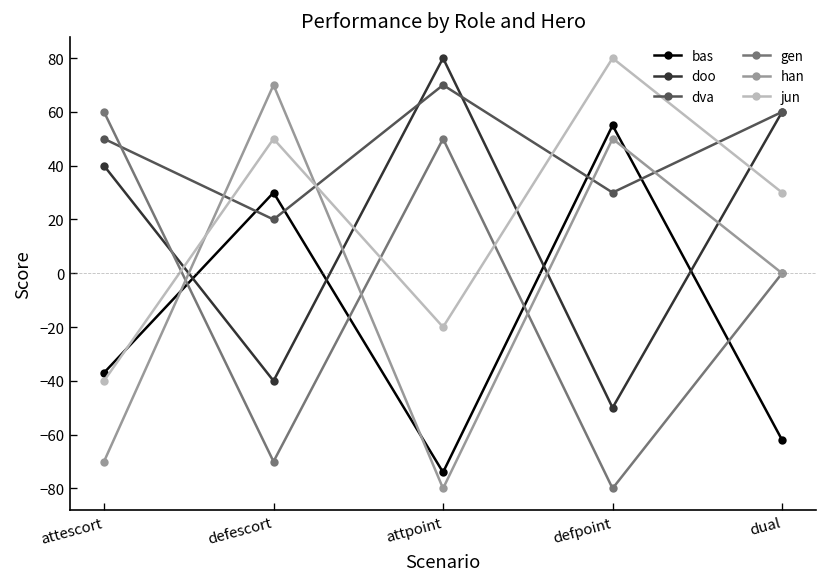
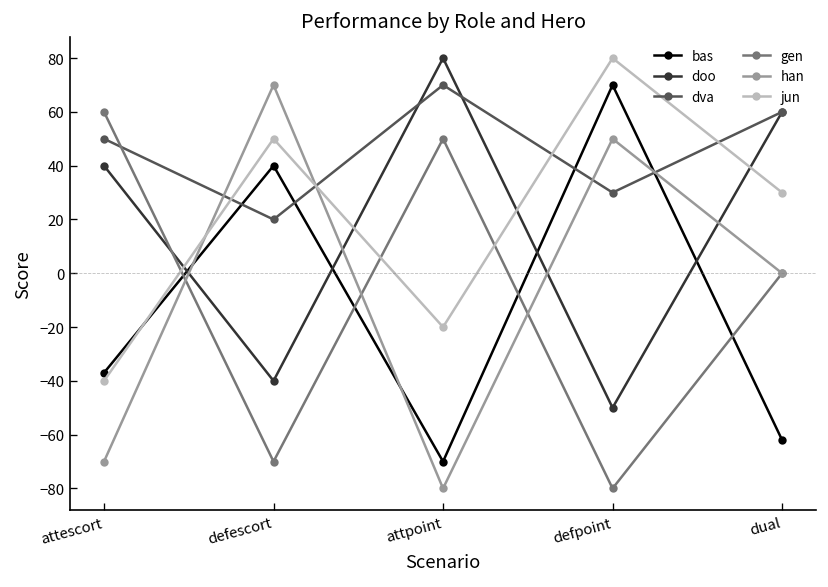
  {
    "bas": {
      "attescort": -37,
-     "defescort": 30,
-     "attpoint": -74,
-     "defpoint": 55,
+     "defescort": 40,
+     "attpoint": -70,
+     "defpoint": 70,
      "dual": -62
    }
  }
